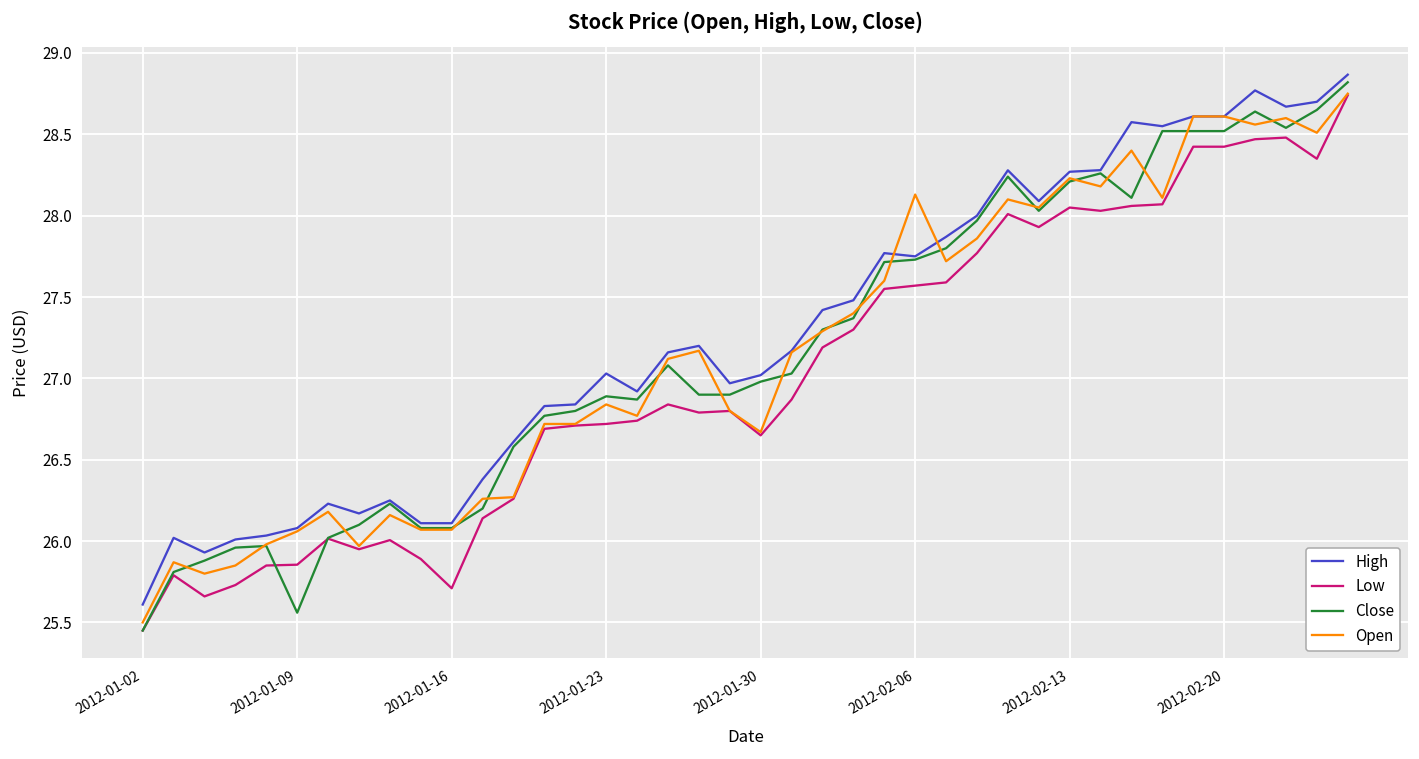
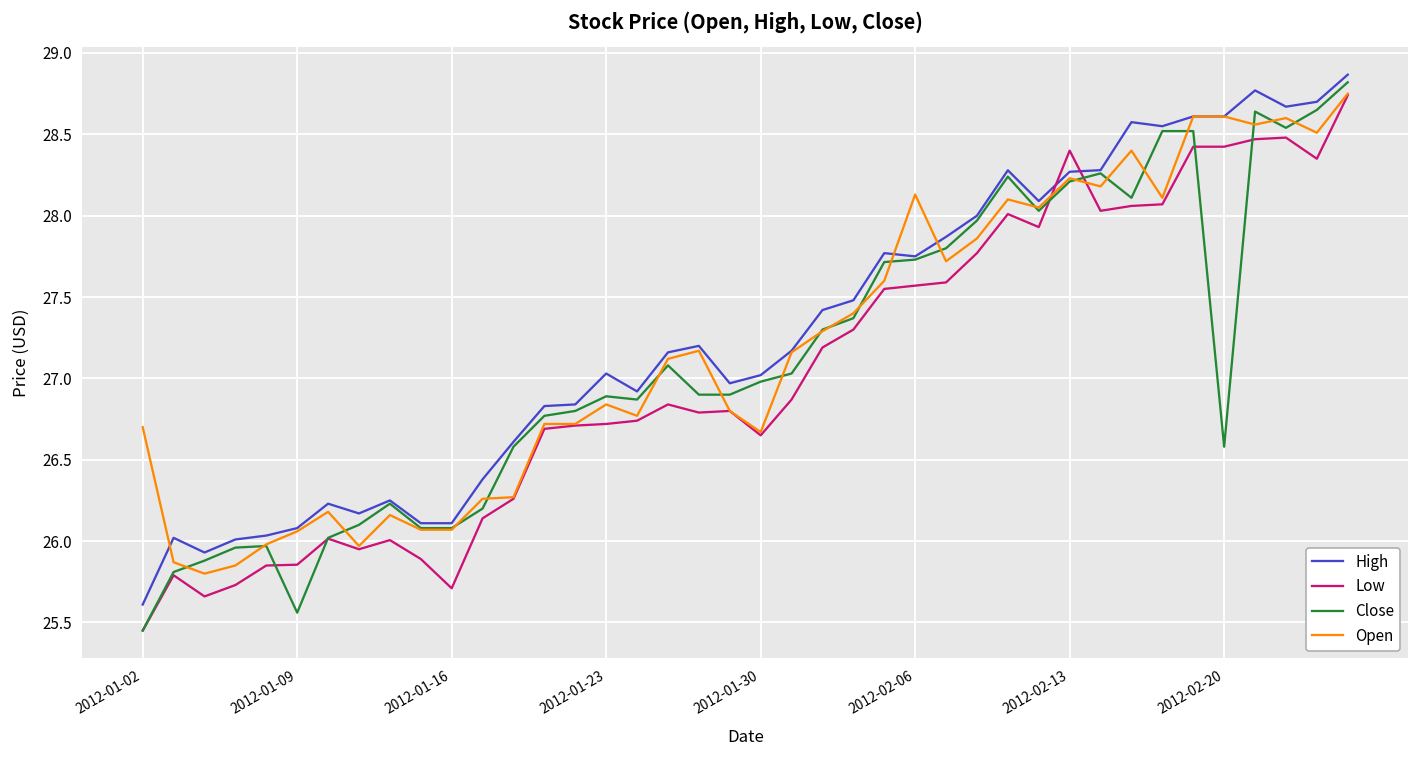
  {
    "High": {
      "2012-01-02": 25.61,
      "2012-01-09": 26.08,
      "2012-01-16": 26.11,
      "2012-01-23": 27.03,
      "2012-01-30": 27.02,
      "2012-02-06": 27.75,
      "2012-02-13": 28.27
    },
    "Low": {
      "2012-01-09": 25.86,
      "2012-01-16": 25.71,
      "2012-01-23": 26.72,
      "2012-01-30": 26.65,
      "2012-02-06": 27.57,
-     "2012-02-13": 28.05,
+     "2012-02-13": 28.40,
      "2012-02-20": 28.42
    },
    "Close": {
      "2012-01-09": 25.56,
      "2012-01-23": 26.89,
      "2012-01-30": 26.98,
      "2012-02-06": 27.73,
      "2012-02-13": 28.21,
-     "2012-02-20": 28.52
+     "2012-02-20": 26.58
    },
    "Open": {
-     "2012-01-02": 25.5,
+     "2012-01-02": 26.7,
      "2012-01-09": 26.06,
      "2012-01-23": 26.84,
      "2012-01-30": 26.67,
      "2012-02-06": 28.13,
      "2012-02-13": 28.23
    }
  }
